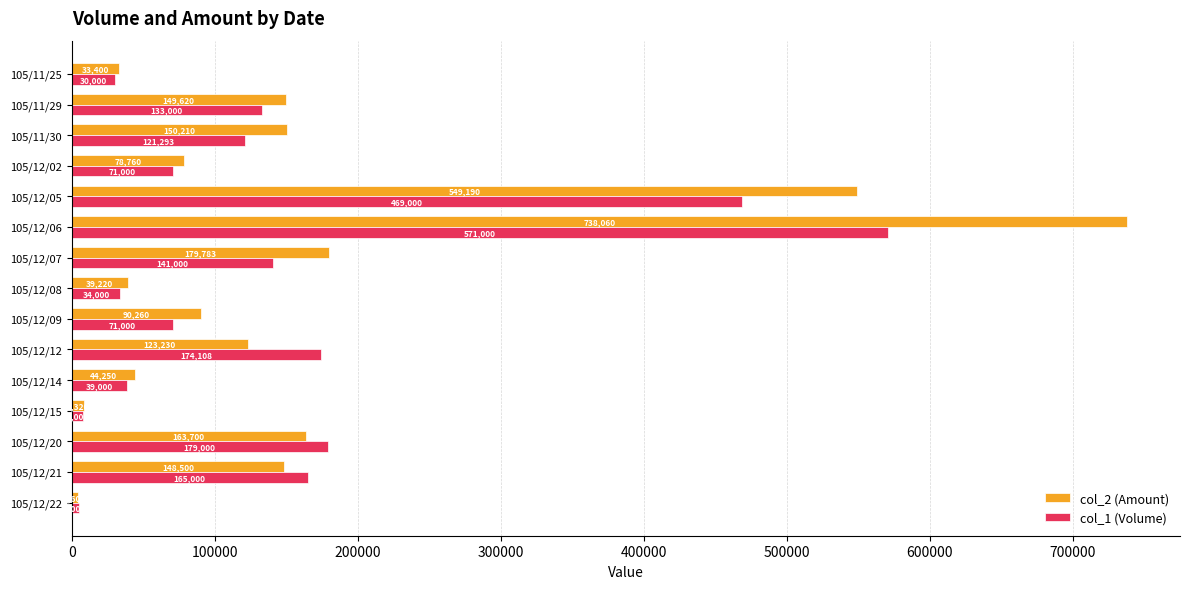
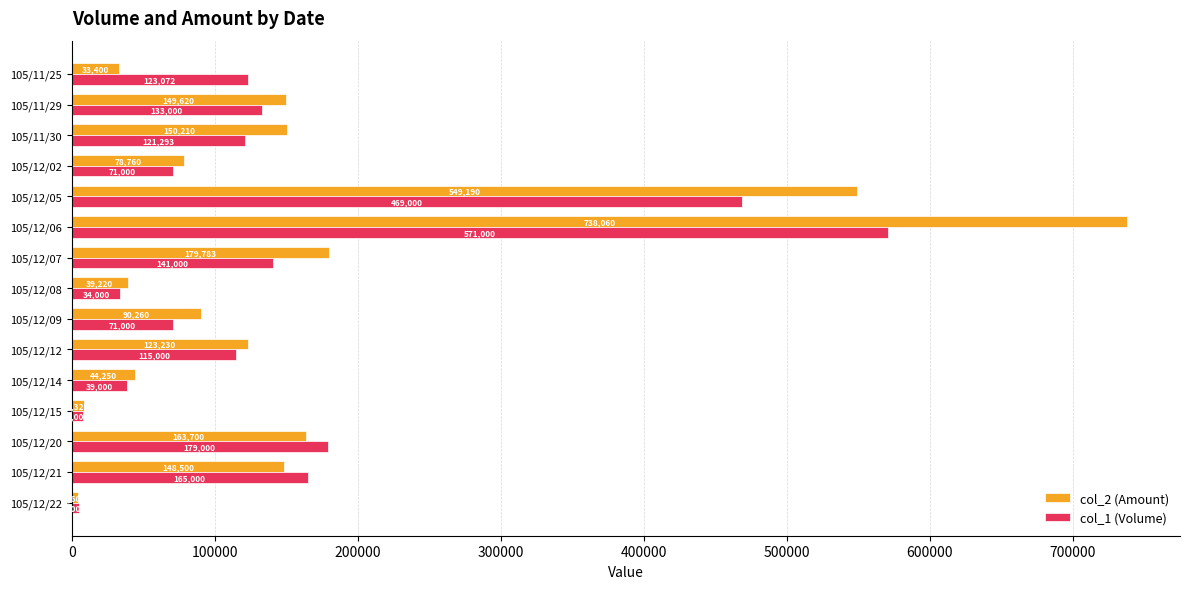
  {
    "col_2 (Amount)": {
      "105/11/25": "33,400",
      "105/11/29": "149,620",
      "105/11/30": "150,210",
      "105/12/02": "78,760",
      "105/12/05": "549,190",
      "105/12/06": "738,060",
      "105/12/07": "179,783",
      "105/12/08": "39,220",
      "105/12/09": "90,260",
      "105/12/12": "123,230",
      "105/12/14": "44,250",
      "105/12/20": "163,700",
      "105/12/21": "148,500"
    },
    "col_1 (Volume)": {
-     "105/11/25": "30,000",
+     "105/11/25": "123,072",
      "105/11/29": "133,000",
      "105/11/30": "121,293",
      "105/12/02": "71,000",
      "105/12/05": "469,000",
      "105/12/06": "571,000",
      "105/12/07": "141,000",
      "105/12/08": "34,000",
      "105/12/09": "71,000",
-     "105/12/12": "174,108",
+     "105/12/12": "115,000",
      "105/12/14": "39,000",
      "105/12/20": "179,000",
      "105/12/21": "165,000"
    }
  }
